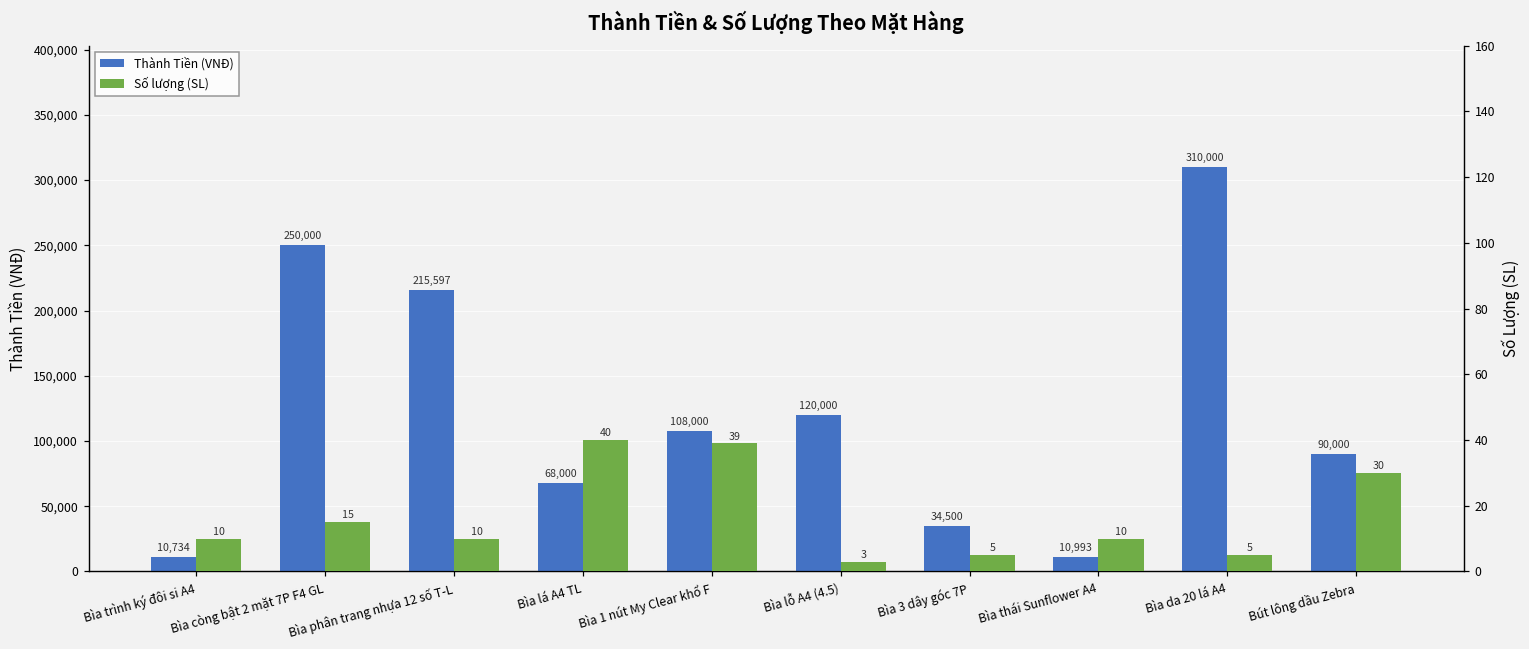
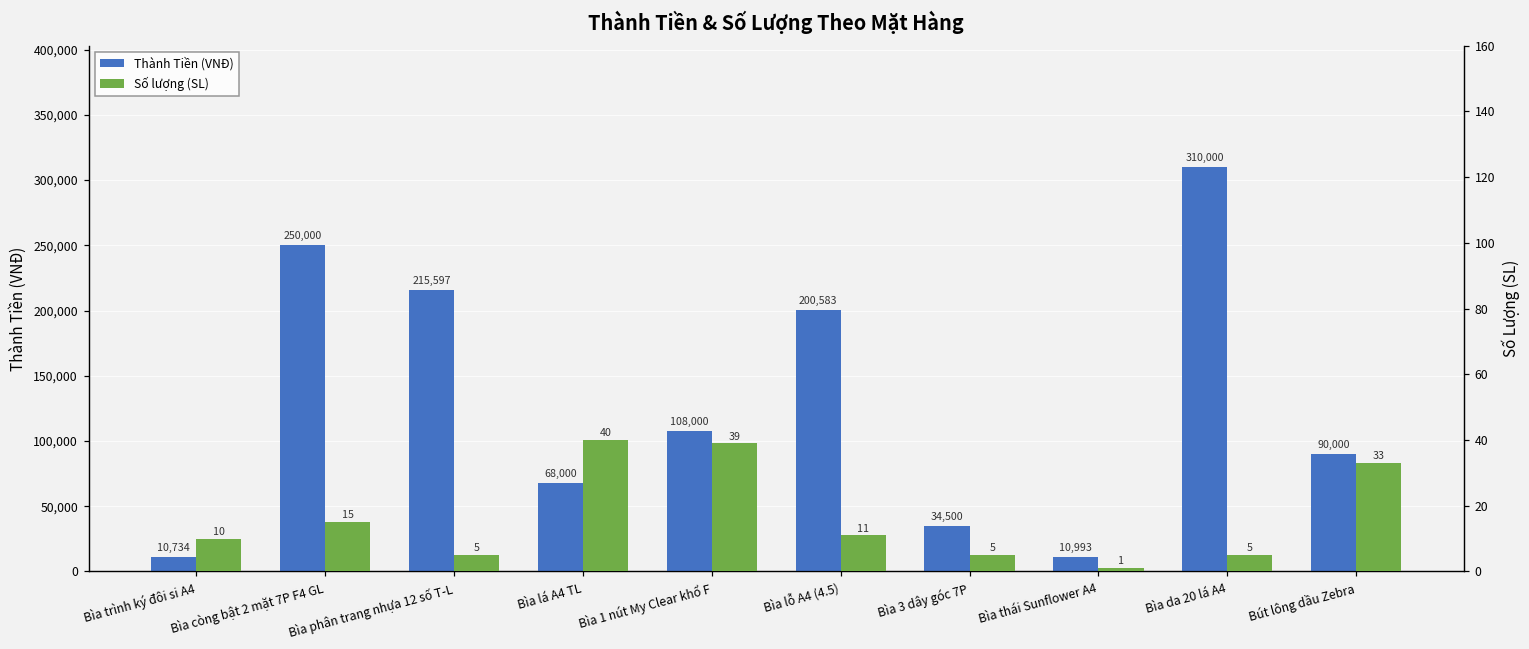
  {
    "Thành Tiền (VNĐ)": {
      "Bìa trình ký đôi si A4": "10,734",
      "Bìa còng bật 2 mặt 7P F4 GL": "250,000",
      "Bìa phân trang nhựa 12 số T-L": "215,597",
      "Bìa lá A4 TL": "68,000",
      "Bìa 1 nút My Clear khổ F": "108,000",
-     "Bìa lỗ A4 (4.5)": "120,000",
+     "Bìa lỗ A4 (4.5)": "200,583",
      "Bìa 3 dây góc 7P": "34,500",
      "Bìa thái Sunflower A4": "10,993",
      "Bìa da 20 lá A4": "310,000",
      "Bút lông dầu Zebra": "90,000"
    },
    "Số lượng (SL)": {
      "Bìa trình ký đôi si A4": "10",
      "Bìa còng bật 2 mặt 7P F4 GL": "15",
-     "Bìa phân trang nhựa 12 số T-L": "10",
+     "Bìa phân trang nhựa 12 số T-L": "5",
      "Bìa lá A4 TL": "40",
      "Bìa 1 nút My Clear khổ F": "39",
-     "Bìa lỗ A4 (4.5)": "3",
+     "Bìa lỗ A4 (4.5)": "11",
      "Bìa 3 dây góc 7P": "5",
-     "Bìa thái Sunflower A4": "10",
+     "Bìa thái Sunflower A4": "1",
      "Bìa da 20 lá A4": "5",
-     "Bút lông dầu Zebra": "30"
+     "Bút lông dầu Zebra": "33"
    }
  }
